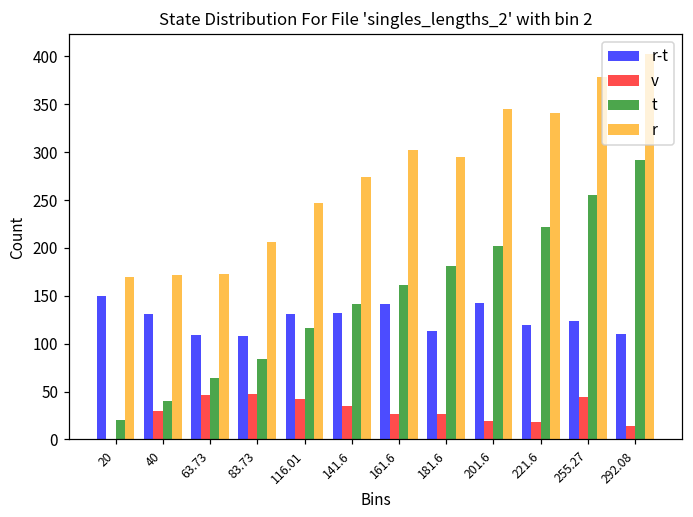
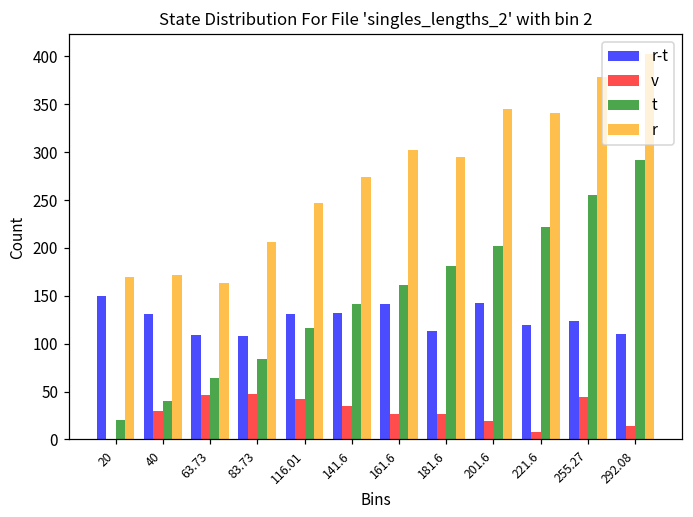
  {
    "r-t": {
      "20": 150,
      "40": 130,
      "63.73": 110,
      "83.73": 110,
      "116.01": 130,
      "141.6": 130,
      "161.6": 140,
      "181.6": 110,
      "201.6": 140,
      "221.6": 120,
      "255.27": 120,
      "292.08": 110
    },
    "v": {
      "20": 0,
      "40": 30,
      "63.73": 50,
      "83.73": 50,
      "116.01": 40,
      "141.6": 40,
      "161.6": 30,
      "181.6": 30,
      "201.6": 20,
-     "221.6": 20,
+     "221.6": 10,
      "255.27": 40,
      "292.08": 10
    },
    "t": {
      "20": 20,
      "40": 40,
      "63.73": 60,
      "83.73": 80,
      "116.01": 120,
      "141.6": 140,
      "161.6": 160,
      "181.6": 180,
      "201.6": 200,
      "221.6": 220,
      "255.27": 260,
      "292.08": 290
    },
    "r": {
      "20": 170,
      "40": 170,
-     "63.73": 170,
+     "63.73": 160,
      "83.73": 210,
      "116.01": 250,
      "141.6": 270,
      "161.6": 300,
      "181.6": 290,
      "201.6": 340,
      "221.6": 340,
      "255.27": 380
    }
  }
